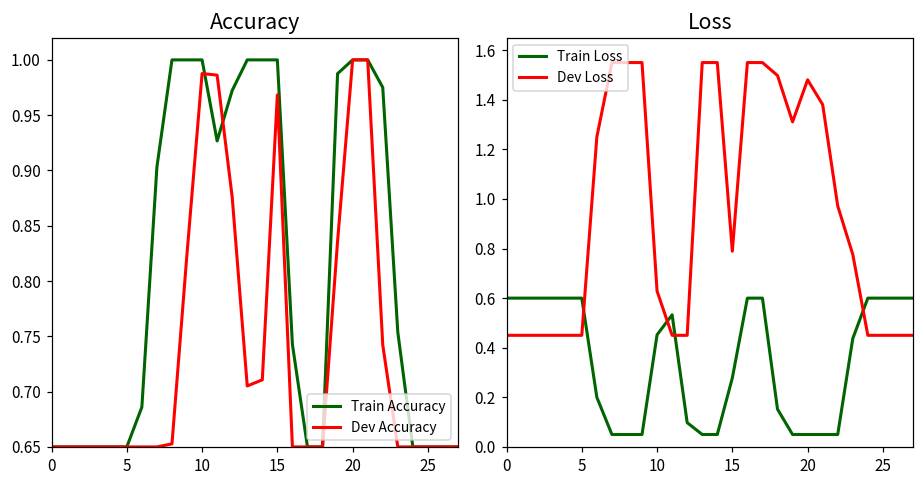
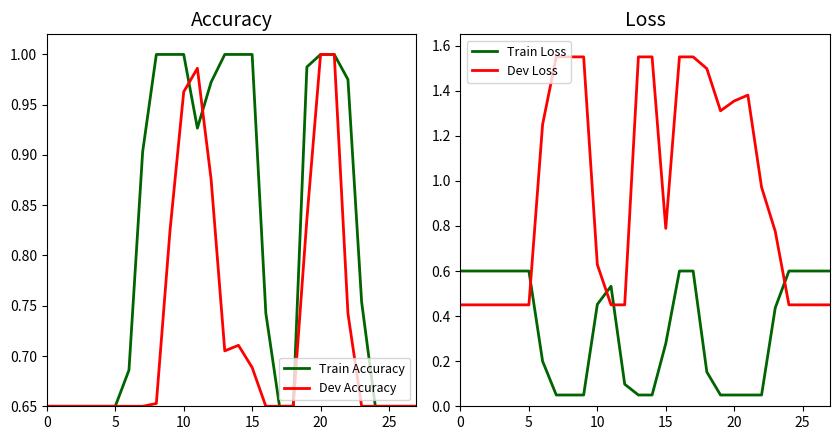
  {
    "Accuracy": {
      "Train Accuracy": {
        "10": 1.000,
        "15": 1.000
      },
      "Dev Accuracy": {
-       "10": 0.988,
-       "15": 0.968
+       "10": 0.963,
+       "15": 0.689
      }
    },
    "Loss": {
      "Train Loss": {
        "0": 0.60,
        "5": 0.60,
        "10": 0.45,
        "15": 0.28,
        "20": 0.05,
        "25": 0.60
      },
      "Dev Loss": {
        "0": 0.45,
        "5": 0.45,
        "10": 0.63,
        "15": 0.79,
-       "20": 1.48,
+       "20": 1.35,
        "25": 0.45
      }
    }
  }
